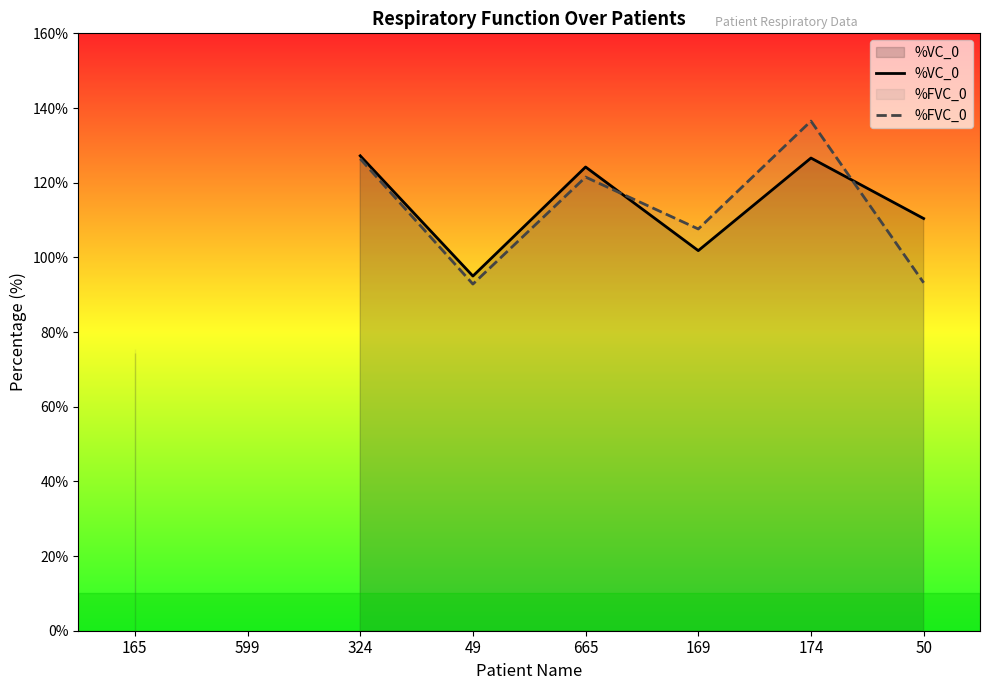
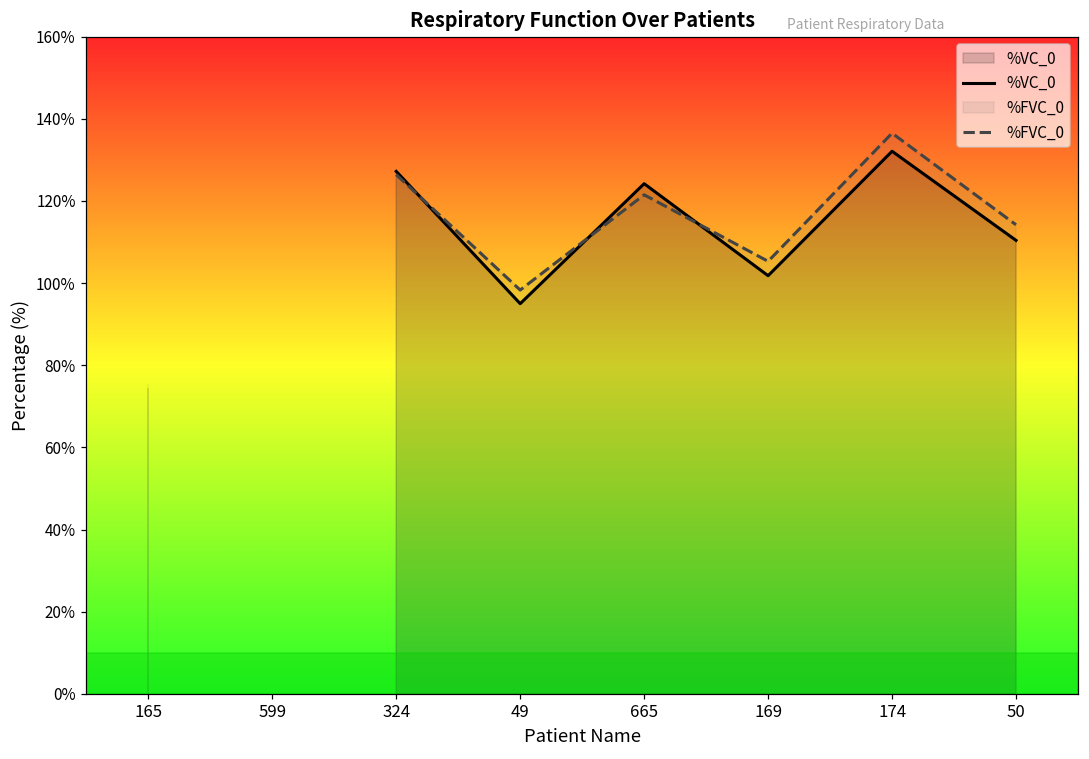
  {
    "%VC_0": {
      "165": "74%",
      "324": "127%",
      "49": "95%",
      "665": "124%",
      "169": "102%",
-     "174": "127%",
+     "174": "132%",
      "50": "110%"
    },
    "%FVC_0": {
      "165": "76%",
      "324": "126%",
-     "49": "93%",
+     "49": "98%",
      "665": "122%",
-     "169": "108%",
+     "169": "105%",
      "174": "137%",
-     "50": "93%"
+     "50": "114%"
    }
  }
